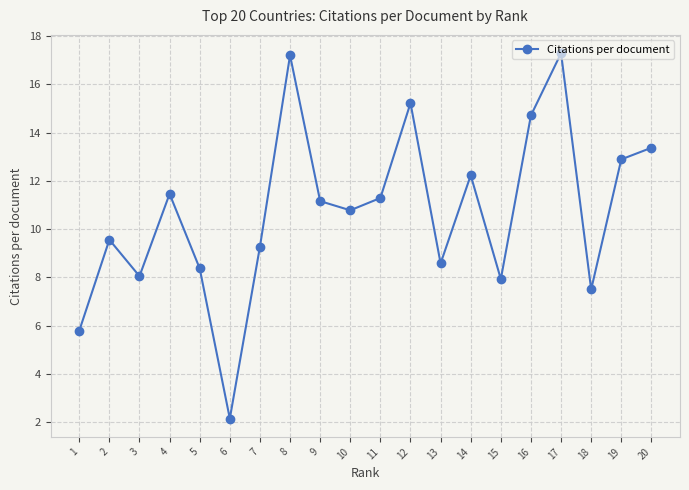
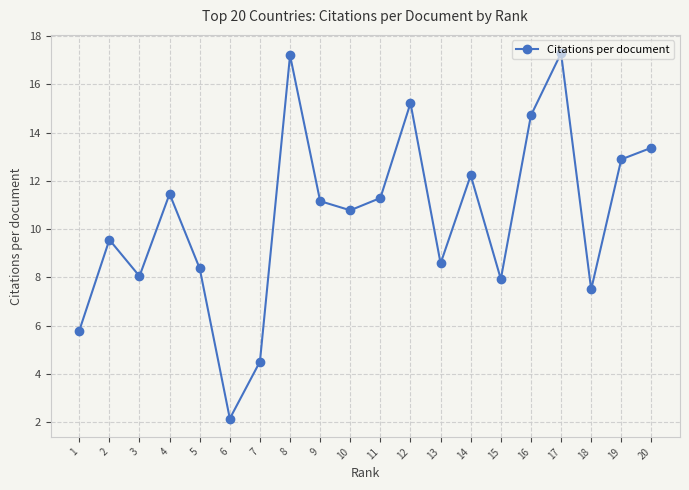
  {
    "1": 5.8,
    "2": 9.6,
    "3": 8.1,
    "4": 11.5,
    "5": 8.4,
    "6": 2.2,
-   "7": 9.3,
+   "7": 4.5,
    "8": 17.2,
    "9": 11.2,
    "10": 10.8,
    "11": 11.3,
    "12": 15.2,
    "13": 8.6,
    "14": 12.2,
    "15": 7.9,
    "16": 14.7,
    "18": 7.5,
    "19": 12.9,
    "20": 13.4
  }
